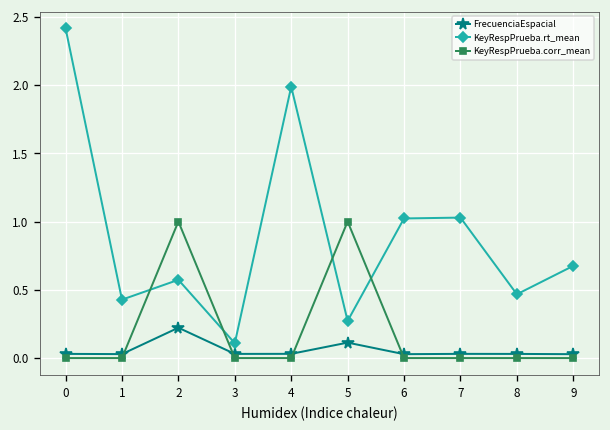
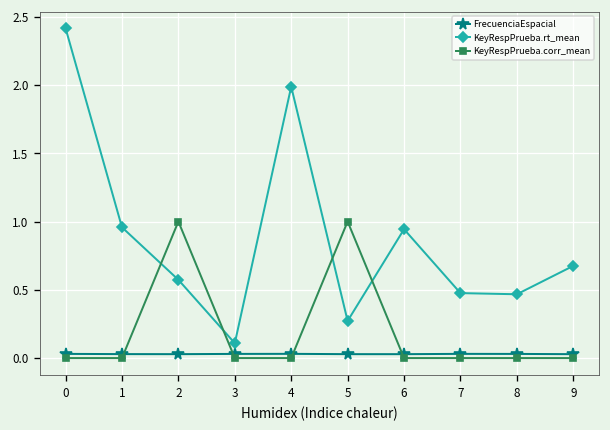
  {
    "FrecuenciaEspacial": {
      "0": 0.03,
      "1": 0.03,
-     "2": 0.22,
+     "2": 0.03,
      "3": 0.03,
      "4": 0.03,
-     "5": 0.11,
+     "5": 0.03,
      "6": 0.03,
      "7": 0.03,
      "8": 0.03,
      "9": 0.03
    },
    "KeyRespPrueba.rt_mean": {
      "0": 2.42,
-     "1": 0.43,
+     "1": 0.96,
      "2": 0.57,
      "3": 0.11,
      "4": 1.99,
      "5": 0.27,
-     "6": 1.02,
-     "7": 1.03,
+     "6": 0.94,
+     "7": 0.48,
      "8": 0.47,
      "9": 0.68
    },
    "KeyRespPrueba.corr_mean": {
      "0": 0.00,
      "1": 0.00,
      "2": 1.00,
      "3": 0.00,
      "4": 0.00,
      "5": 1.00,
      "6": 0.00,
      "7": 0.00,
      "8": 0.00,
      "9": 0.00
    }
  }
